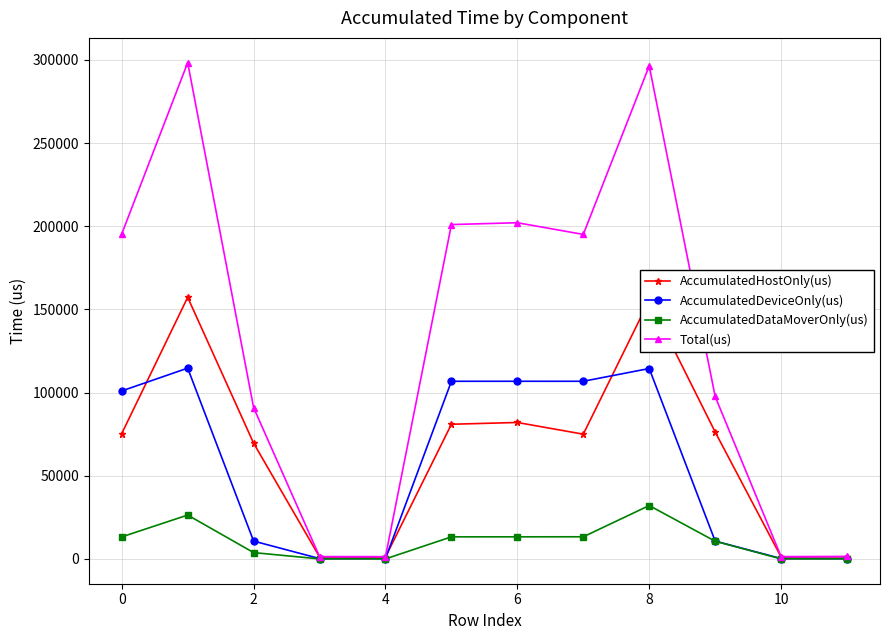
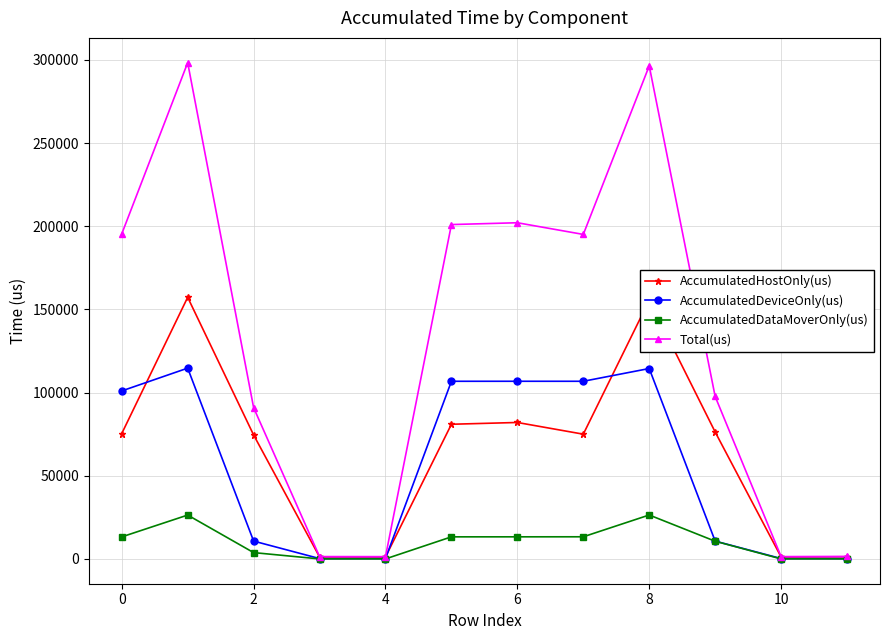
  {
    "AccumulatedHostOnly(us)": {
      "0": 75000,
-     "2": 70000,
+     "2": 75000,
      "6": 82000
    },
    "AccumulatedDeviceOnly(us)": {
      "0": 101000,
      "2": 11000,
      "6": 107000,
      "8": 114000
    },
    "AccumulatedDataMoverOnly(us)": {
      "0": 13000,
      "2": 4000,
      "6": 13000,
-     "8": 32000
+     "8": 26000
    },
    "Total(us)": {
      "0": 195000,
      "2": 91000,
      "6": 202000,
      "8": 296000
    }
  }
